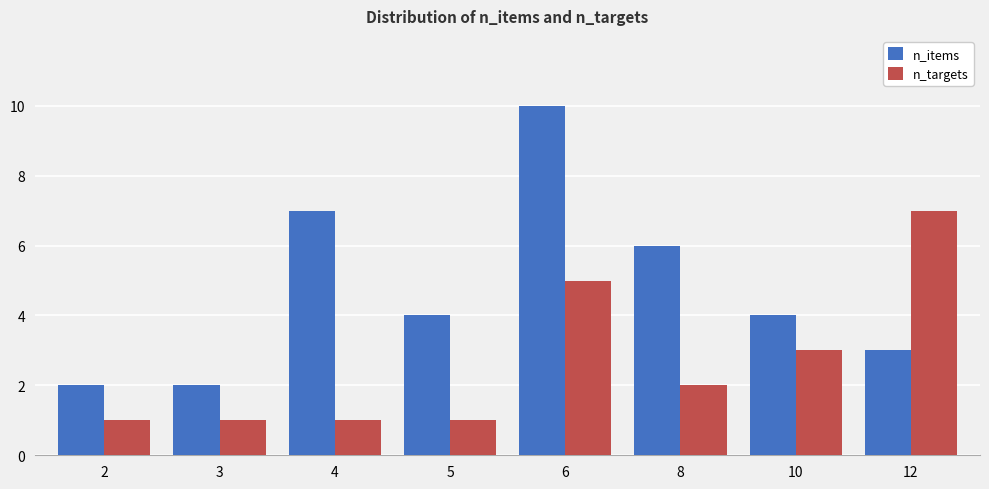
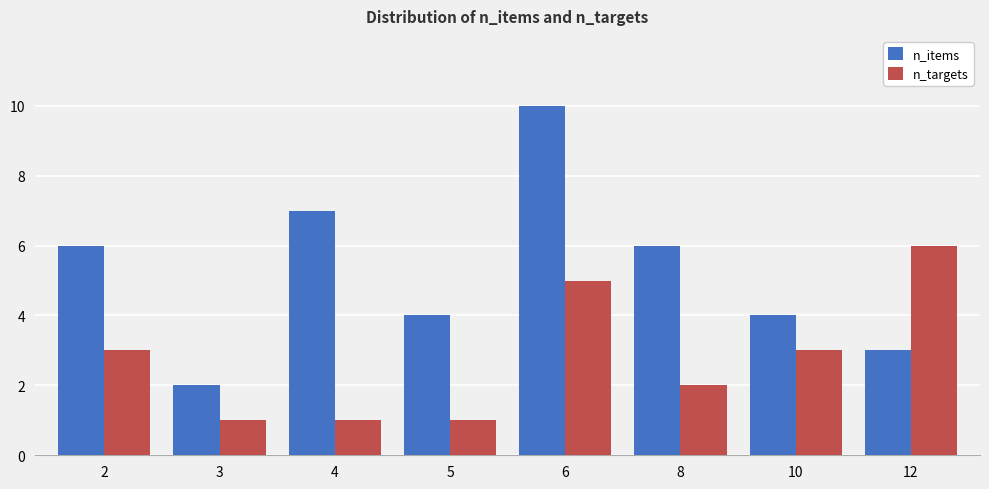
  {
    "n_items": {
-     "2": 2,
+     "2": 6,
      "3": 2,
      "4": 7,
      "5": 4,
      "6": 10,
      "8": 6,
      "10": 4,
      "12": 3
    },
    "n_targets": {
-     "2": 1,
+     "2": 3,
      "3": 1,
      "4": 1,
      "5": 1,
      "6": 5,
      "8": 2,
      "10": 3,
-     "12": 7
+     "12": 6
    }
  }
